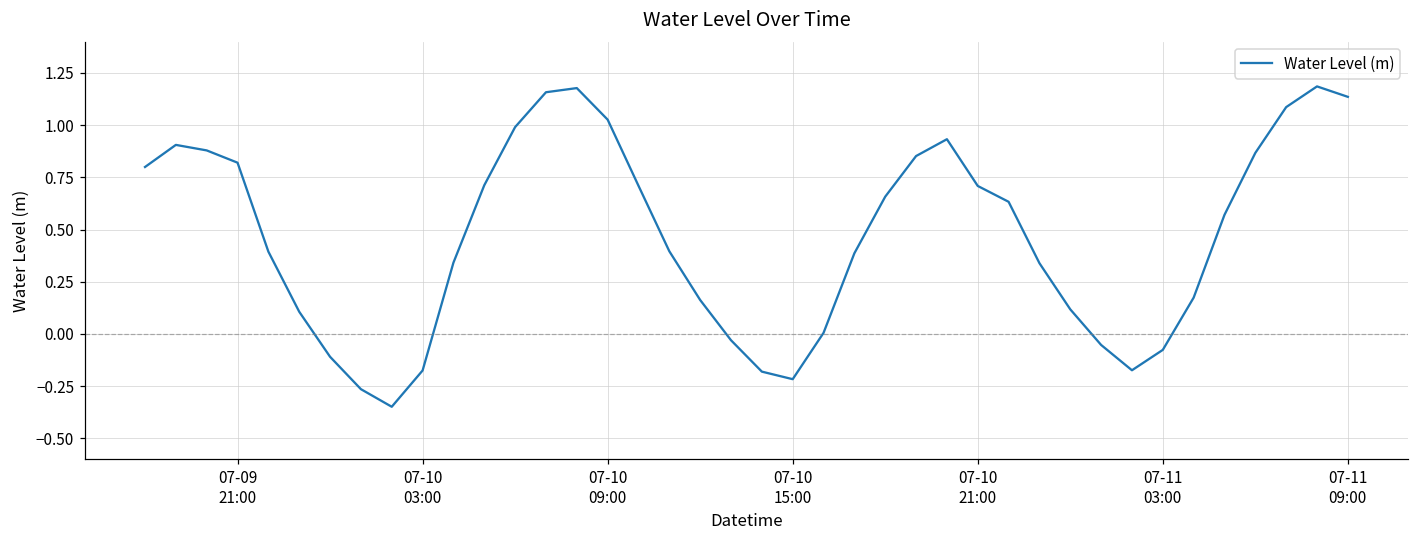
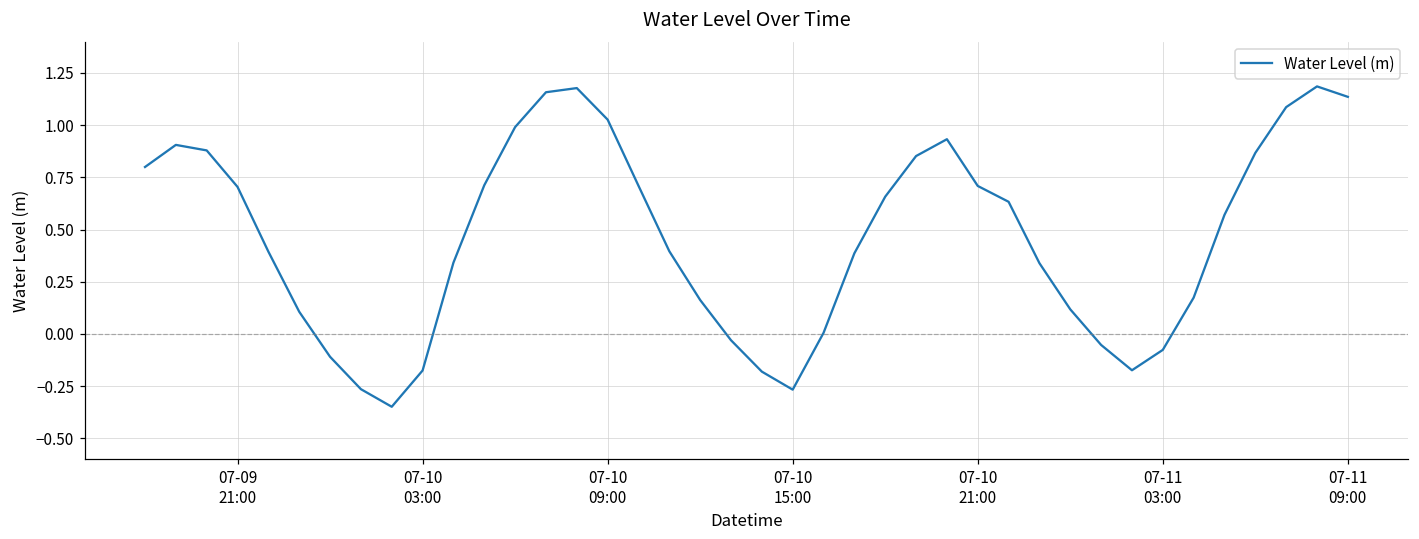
  {
-   "07-09 21:00": 0.82,
+   "07-09 21:00": 0.70,
    "07-10 03:00": -0.17,
    "07-10 09:00": 1.03,
-   "07-10 15:00": -0.22,
+   "07-10 15:00": -0.27,
    "07-10 21:00": 0.71,
    "07-11 03:00": -0.08,
    "07-11 09:00": 1.14
  }
